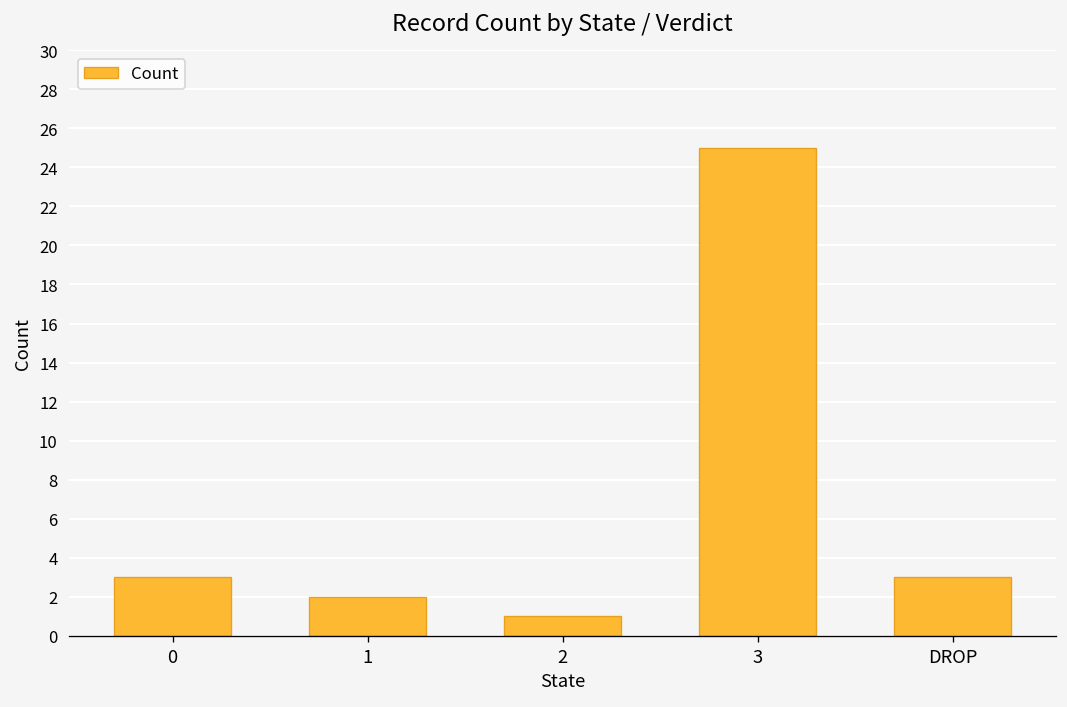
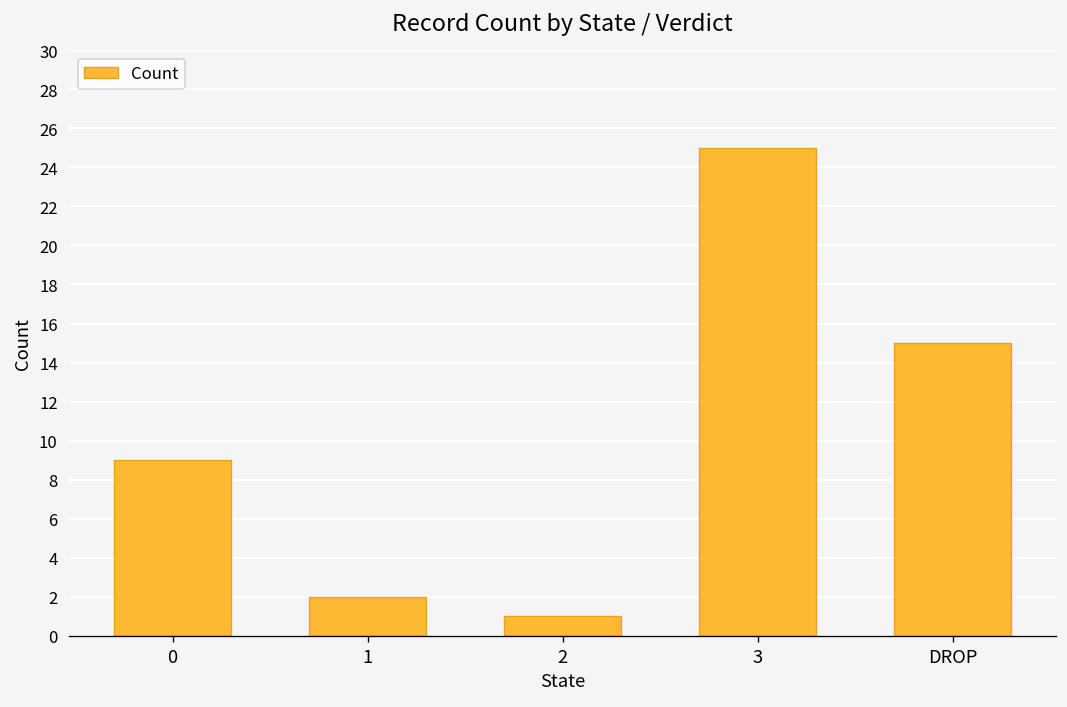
  {
-   "0": 3,
+   "0": 9,
    "1": 2,
    "2": 1,
    "3": 25,
-   "DROP": 3
+   "DROP": 15
  }
